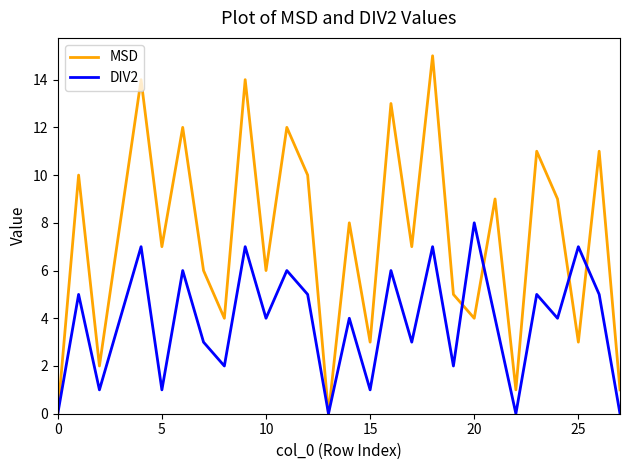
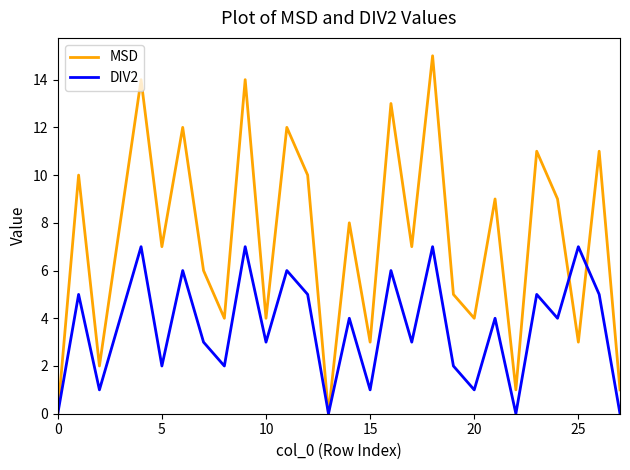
  {
    "MSD": {
      "5": 7,
-     "10": 6,
+     "10": 4,
      "15": 3,
      "20": 4,
      "25": 3
    },
    "DIV2": {
-     "5": 1,
-     "10": 4,
+     "5": 2,
+     "10": 3,
      "15": 1,
-     "20": 8,
+     "20": 1,
      "25": 7
    }
  }
